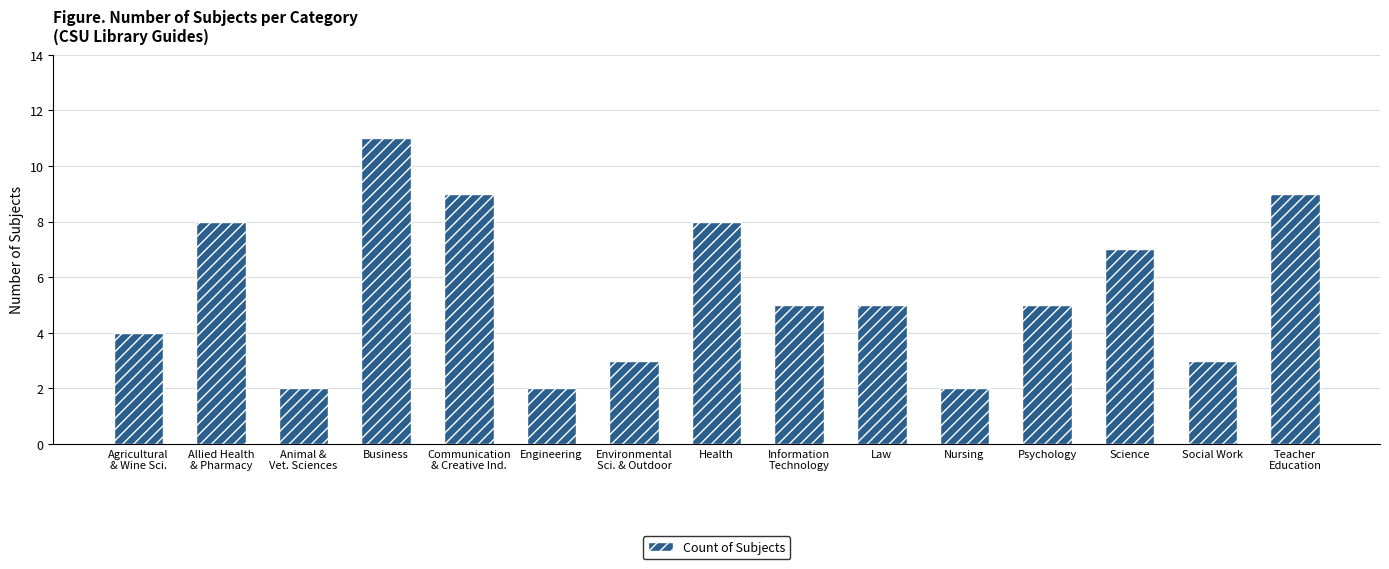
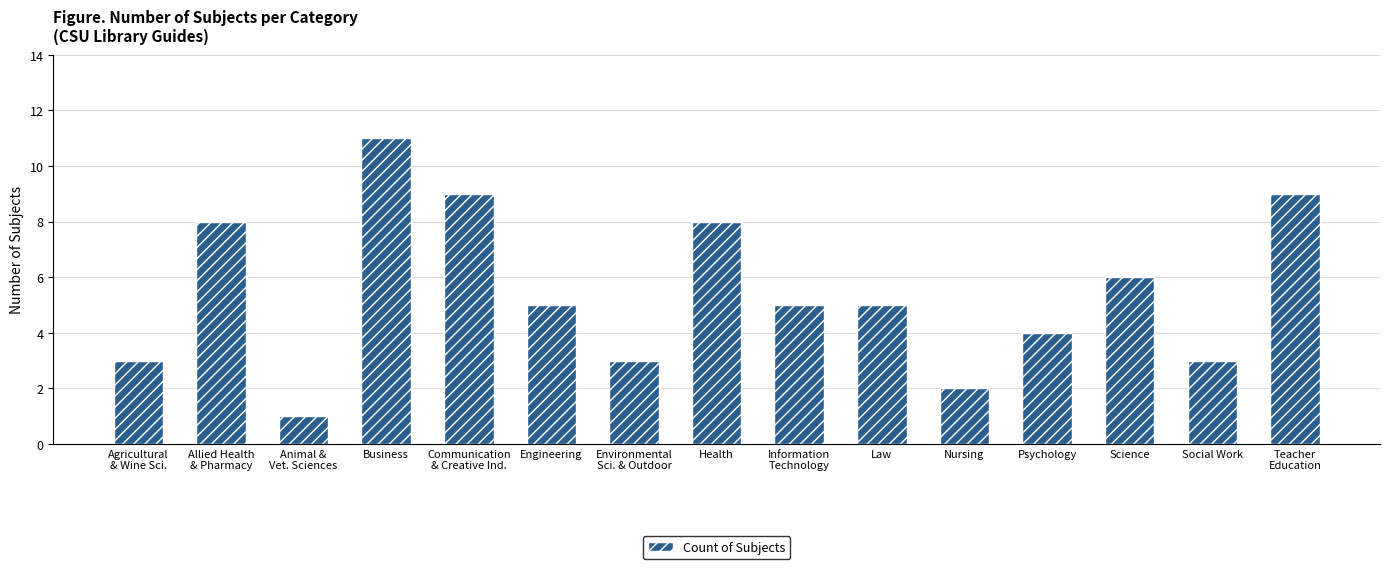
  {
-   "Agricultural & Wine Sci.": 4,
+   "Agricultural & Wine Sci.": 3,
    "Allied Health & Pharmacy": 8,
-   "Animal & Vet. Sciences": 2,
+   "Animal & Vet. Sciences": 1,
    "Business": 11,
    "Communication & Creative Ind.": 9,
-   "Engineering": 2,
+   "Engineering": 5,
    "Environmental Sci. & Outdoor": 3,
    "Health": 8,
    "Information Technology": 5,
    "Law": 5,
    "Nursing": 2,
-   "Psychology": 5,
-   "Science": 7,
+   "Psychology": 4,
+   "Science": 6,
    "Social Work": 3,
    "Teacher Education": 9
  }
